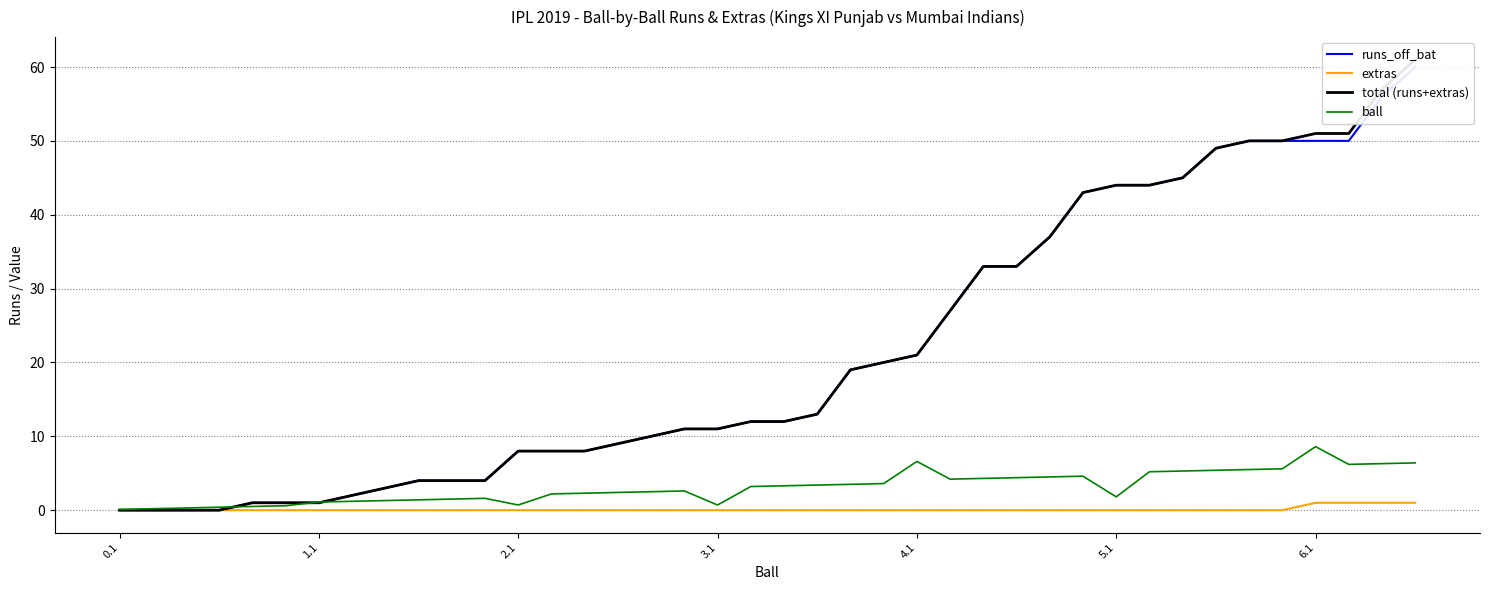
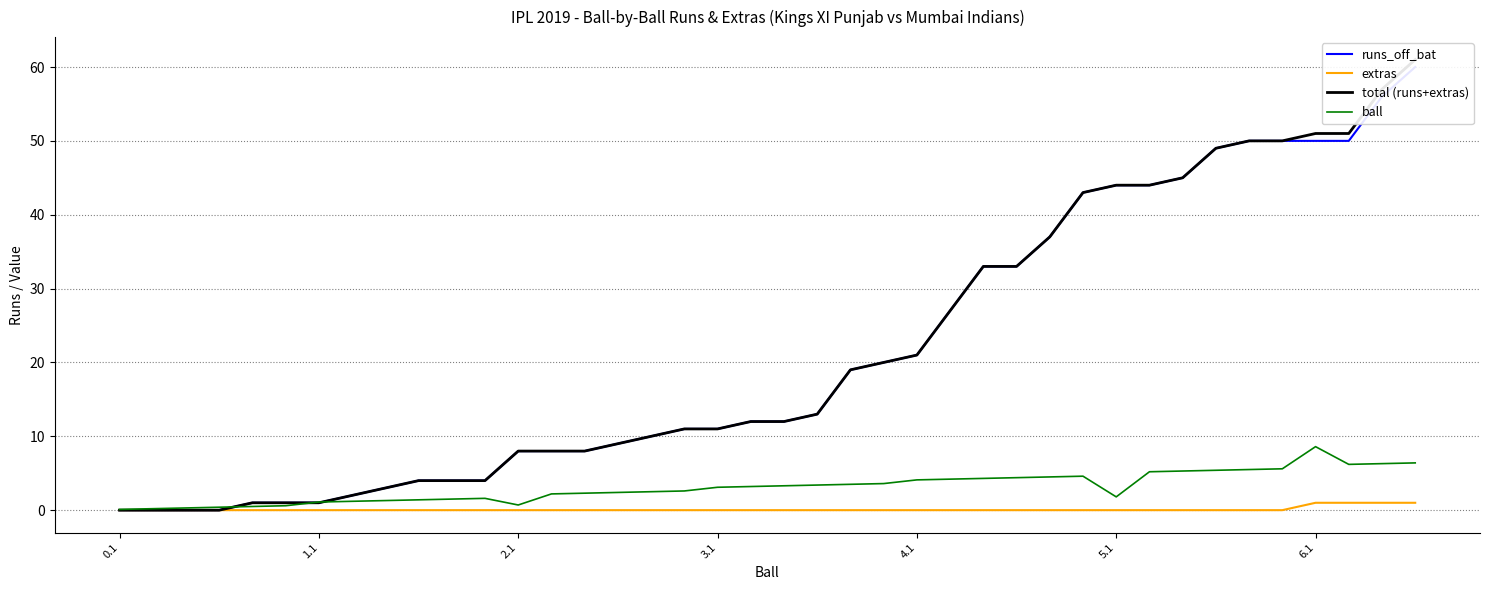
  {
    "runs_off_bat": {
      "6.1": 50
    },
    "extras": {
      "1.1": 0,
      "2.1": 0,
      "3.1": 0,
      "4.1": 0,
      "5.1": 0,
      "6.1": 1
    },
    "total (runs+extras)": {
      "6.1": 51
    },
    "ball": {
      "2.1": 1,
-     "3.1": 1,
-     "4.1": 7,
+     "3.1": 3,
+     "4.1": 4,
      "5.1": 2,
      "6.1": 9
    }
  }
